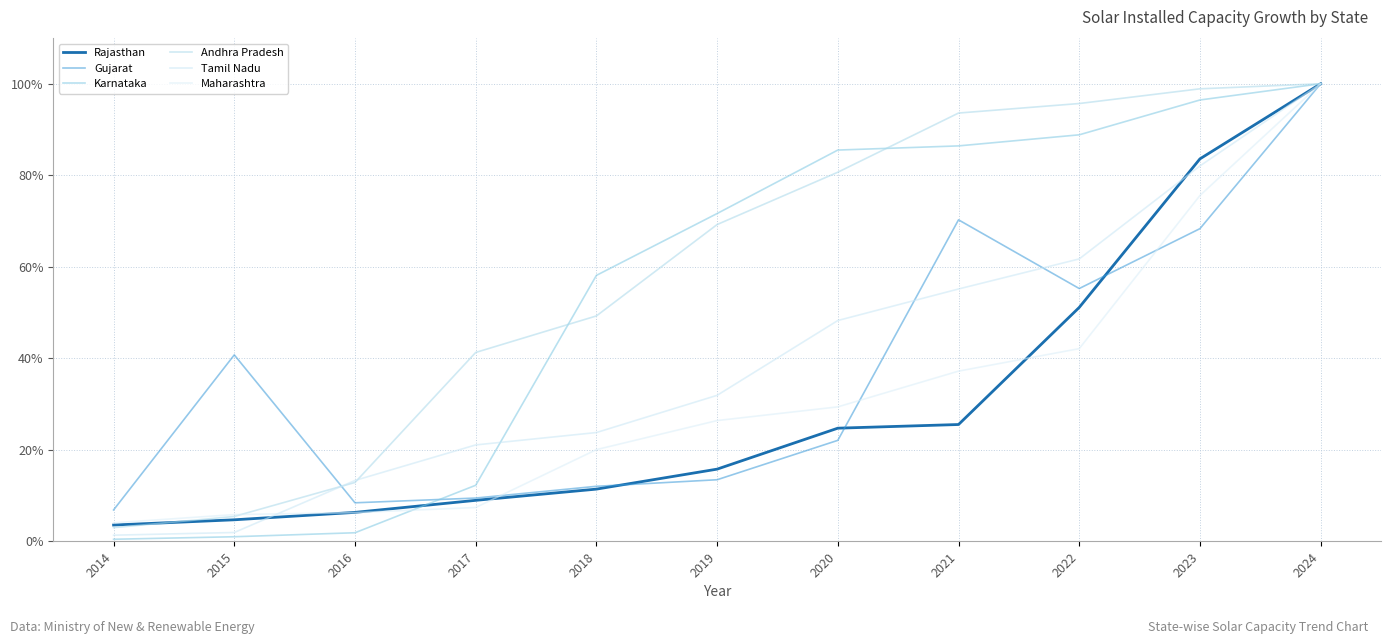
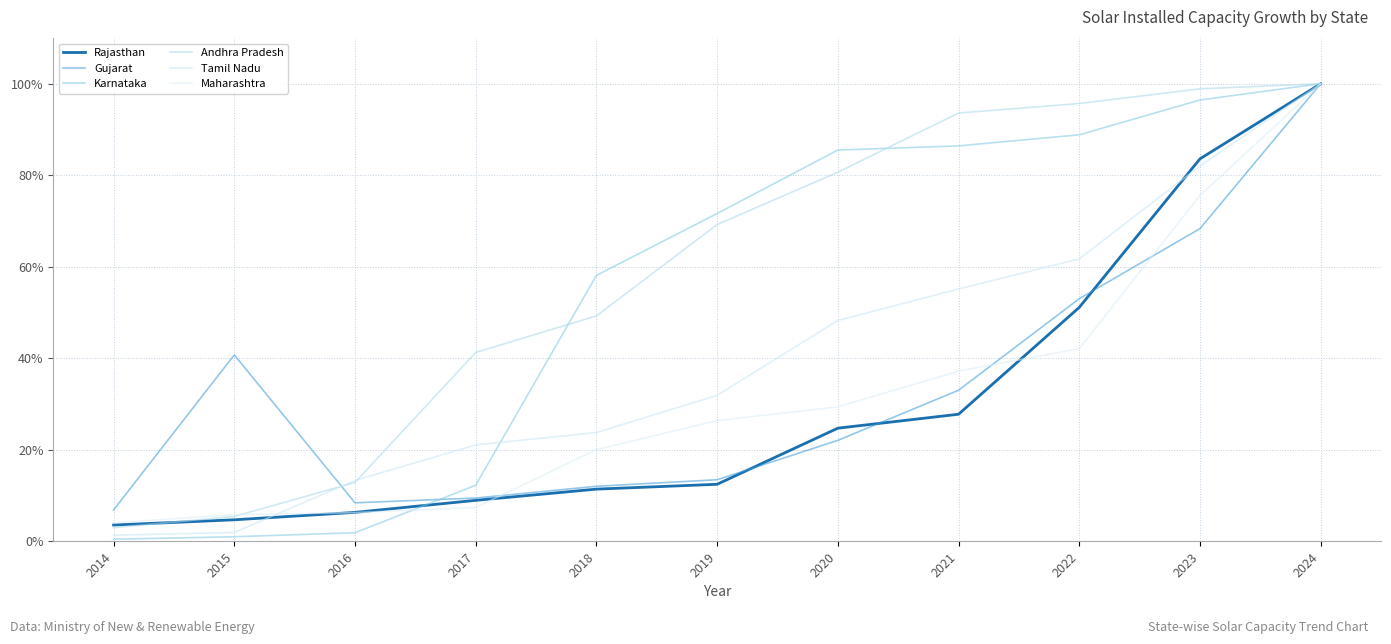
  {
    "Rajasthan": {
      "2015": "5%",
      "2018": "11%",
-     "2019": "16%",
+     "2019": "12%",
      "2020": "25%",
-     "2021": "26%",
+     "2021": "28%",
      "2022": "51%",
      "2023": "84%"
    },
    "Gujarat": {
      "2014": "7%",
      "2015": "41%",
      "2016": "8%",
      "2018": "12%",
      "2019": "13%",
      "2020": "22%",
-     "2021": "70%",
-     "2022": "55%",
+     "2021": "33%",
+     "2022": "53%",
      "2023": "68%"
    }
  }
